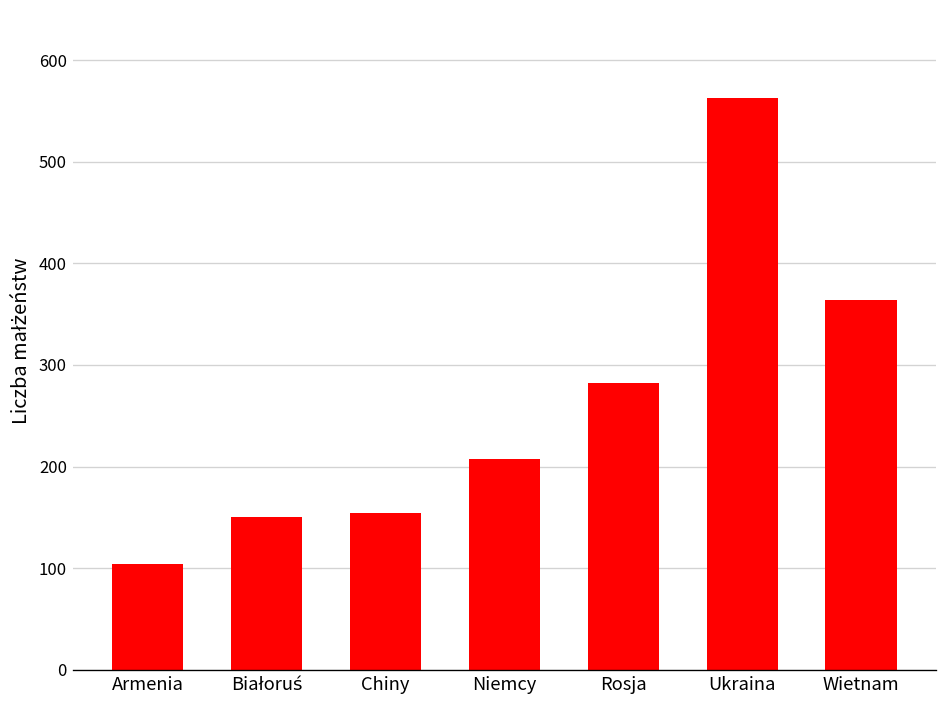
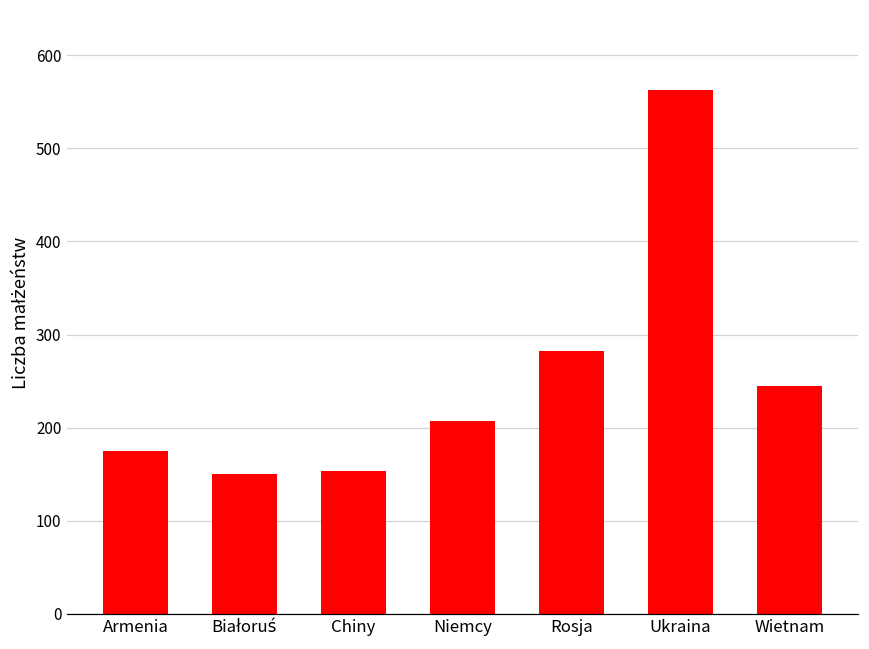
  {
-   "Armenia": 100,
+   "Armenia": 180,
    "Białoruś": 150,
    "Chiny": 150,
    "Niemcy": 210,
    "Rosja": 280,
    "Ukraina": 560,
-   "Wietnam": 360
+   "Wietnam": 250
  }
